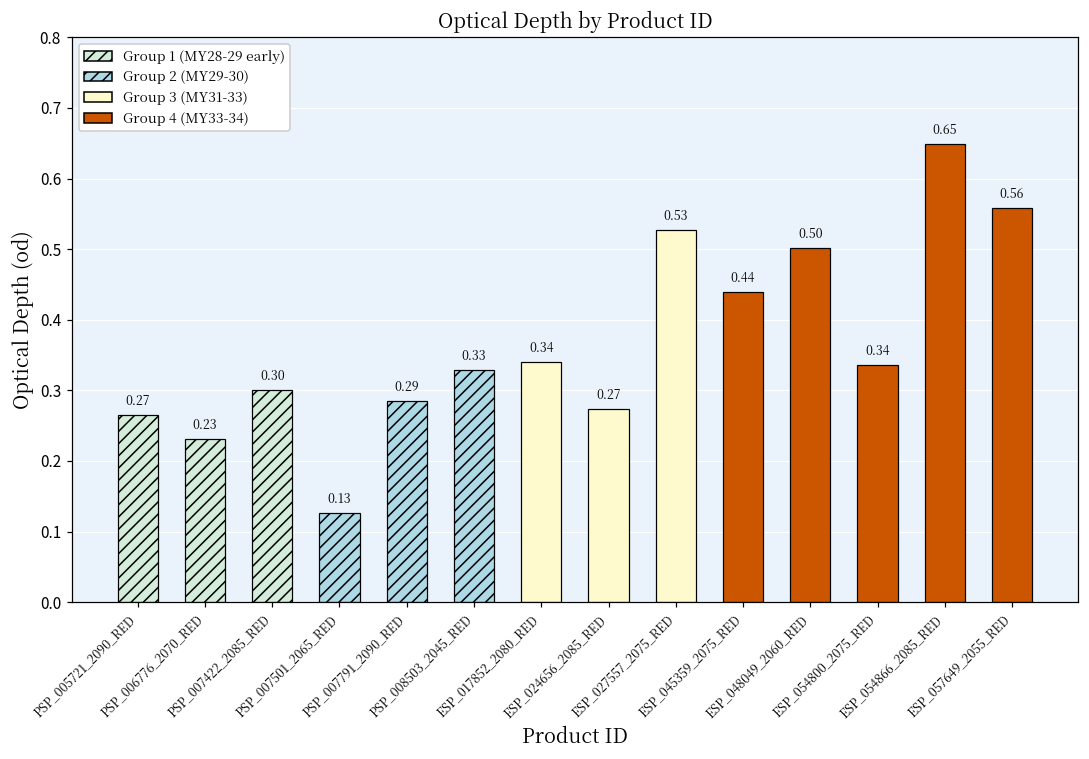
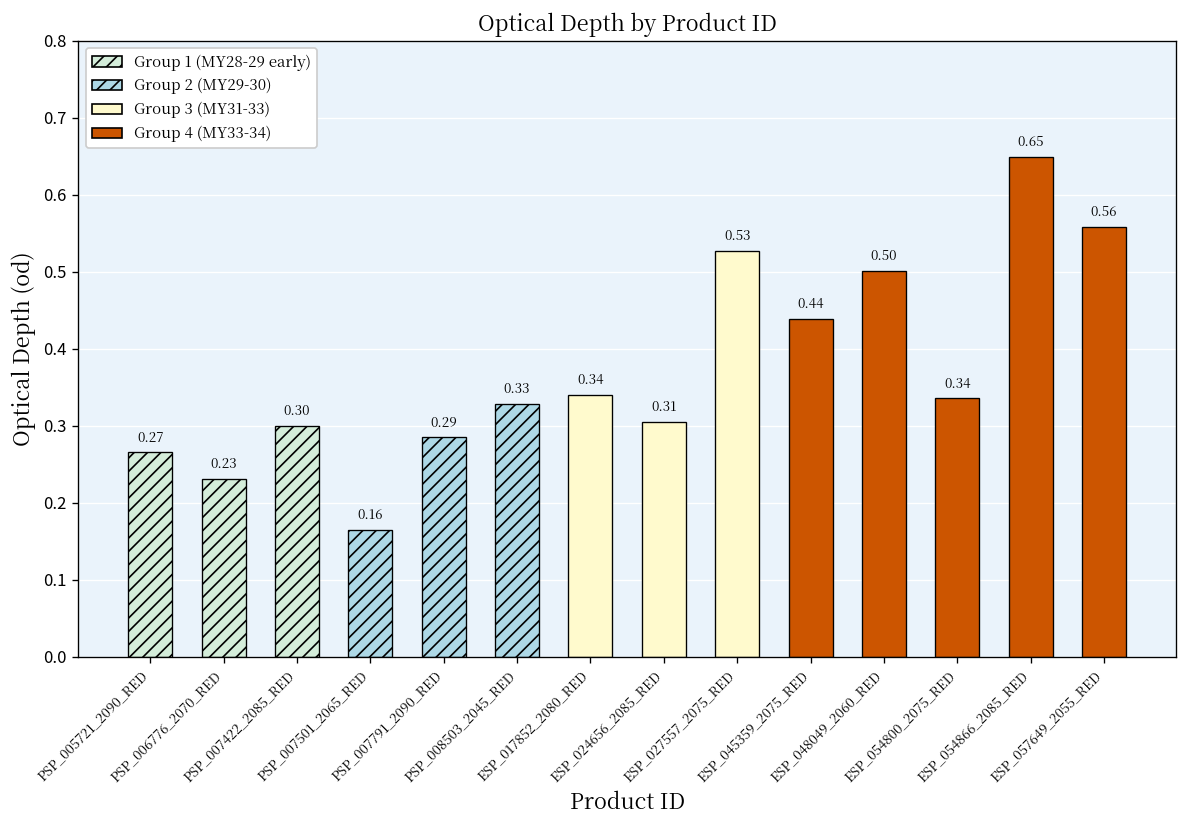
  {
    "PSP_005721_2090_RED": 0.27,
    "PSP_006776_2070_RED": 0.23,
    "PSP_007422_2085_RED": 0.30,
-   "PSP_007501_2065_RED": 0.13,
+   "PSP_007501_2065_RED": 0.16,
    "PSP_007791_2090_RED": 0.29,
    "PSP_008503_2045_RED": 0.33,
    "ESP_017852_2080_RED": 0.34,
-   "ESP_024656_2085_RED": 0.27,
+   "ESP_024656_2085_RED": 0.31,
    "ESP_027557_2075_RED": 0.53,
    "ESP_045359_2075_RED": 0.44,
    "ESP_048049_2060_RED": 0.50,
    "ESP_054800_2075_RED": 0.34,
    "ESP_054866_2085_RED": 0.65,
    "ESP_057649_2055_RED": 0.56
  }
